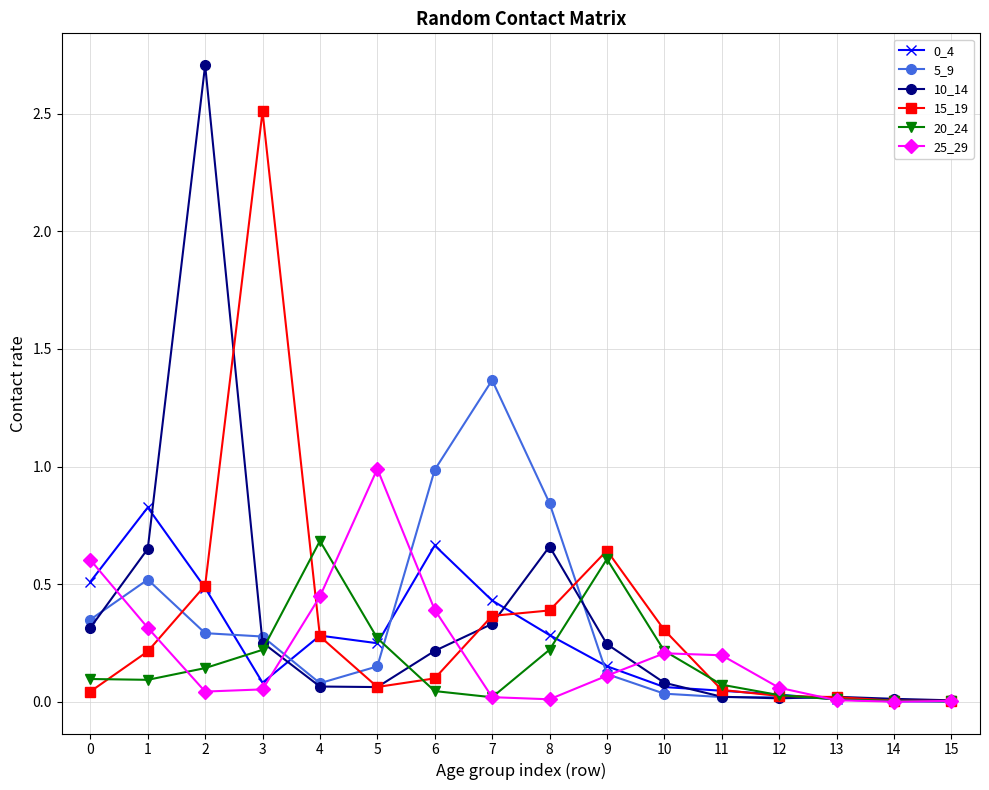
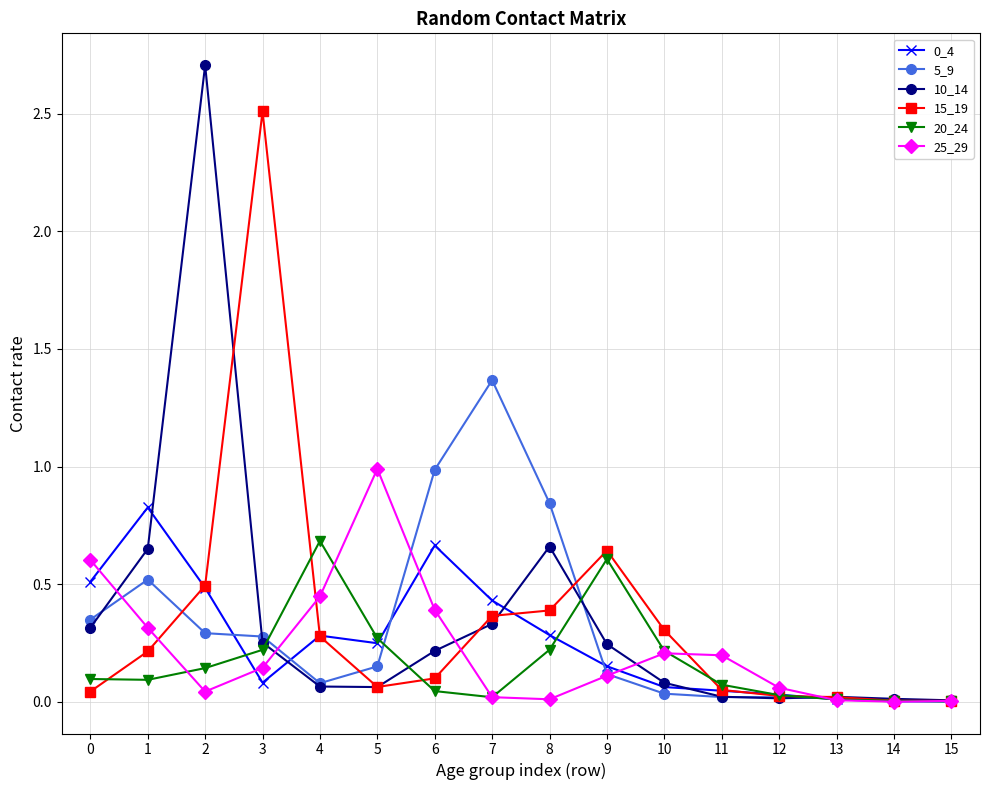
  {
    "0_4": {
      "0": 0.51,
      "1": 0.83,
      "3": 0.08,
      "5": 0.25,
      "6": 0.66,
      "7": 0.43,
      "8": 0.28,
      "9": 0.15,
      "10": 0.06
    },
    "5_9": {
      "0": 0.35,
      "1": 0.52,
      "2": 0.29,
      "3": 0.28,
      "4": 0.08,
      "5": 0.15,
      "6": 0.99,
      "7": 1.37,
      "8": 0.84,
      "10": 0.03
    },
    "10_14": {
      "0": 0.32,
      "1": 0.65,
      "2": 2.71,
      "3": 0.25,
      "4": 0.07,
      "6": 0.22,
      "7": 0.33,
      "8": 0.66,
      "9": 0.25,
      "10": 0.08
    },
    "15_19": {
      "0": 0.04,
      "1": 0.21,
      "3": 2.51,
      "6": 0.10,
      "7": 0.37,
      "8": 0.39,
      "9": 0.64,
      "10": 0.31
    },
    "20_24": {
      "0": 0.10,
      "1": 0.09,
      "2": 0.14,
      "3": 0.22,
      "4": 0.68,
      "5": 0.27,
      "6": 0.05,
      "8": 0.22,
      "9": 0.61,
      "11": 0.07
    },
    "25_29": {
      "0": 0.60,
      "1": 0.32,
      "2": 0.04,
-     "3": 0.05,
+     "3": 0.14,
      "4": 0.45,
      "5": 0.99,
      "6": 0.39,
      "8": 0.01,
      "11": 0.20,
      "12": 0.06
    }
  }
